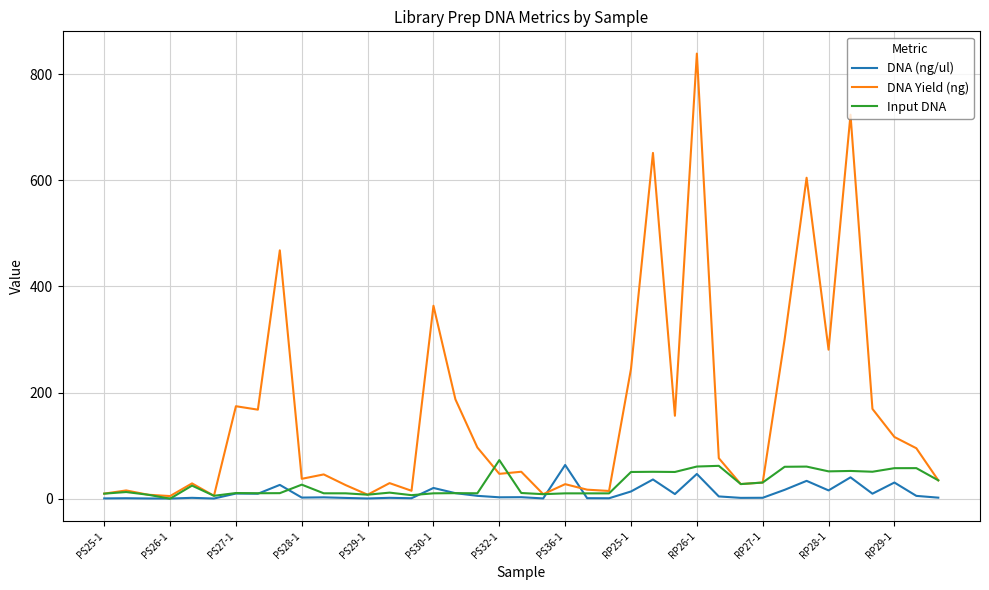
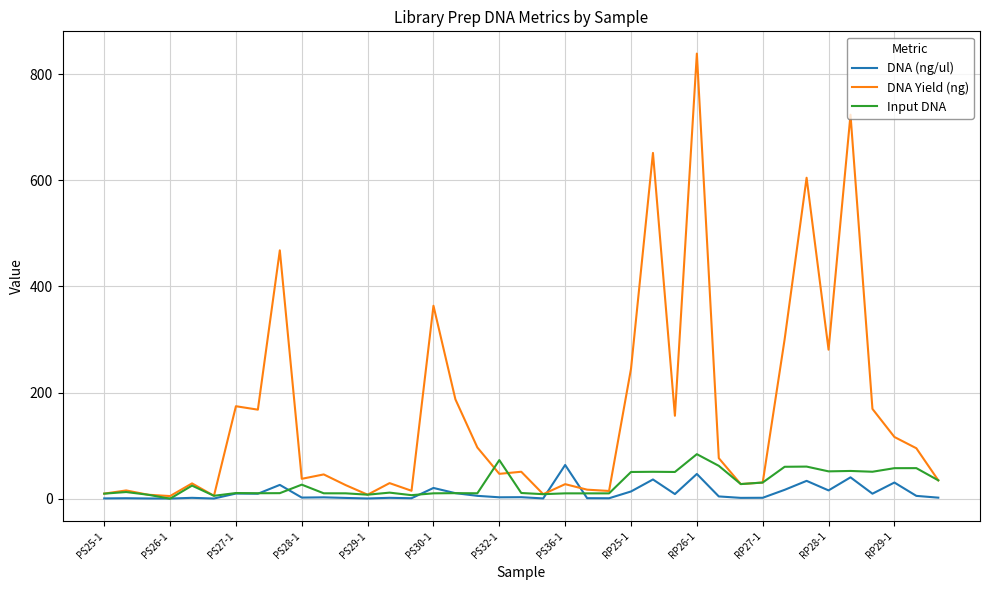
  {
    "DNA (ng/ul)": {
      "PS25-1": 0,
      "PS28-1": 0,
      "PS29-1": 0,
      "PS30-1": 20,
      "PS32-1": 0,
      "PS36-1": 60,
      "RP25-1": 10,
      "RP26-1": 50,
      "RP27-1": 0,
      "RP28-1": 20,
      "RP29-1": 30
    },
    "DNA Yield (ng)": {
      "PS27-1": 170,
      "PS28-1": 40,
      "PS30-1": 360,
      "PS32-1": 50,
      "PS36-1": 30,
      "RP25-1": 240,
      "RP26-1": 840,
      "RP28-1": 280,
      "RP29-1": 120
    },
    "Input DNA": {
      "PS28-1": 30,
      "PS30-1": 10,
      "PS32-1": 70,
      "PS36-1": 10,
      "RP25-1": 50,
-     "RP26-1": 60,
+     "RP26-1": 80,
      "RP28-1": 50,
      "RP29-1": 60
    }
  }
